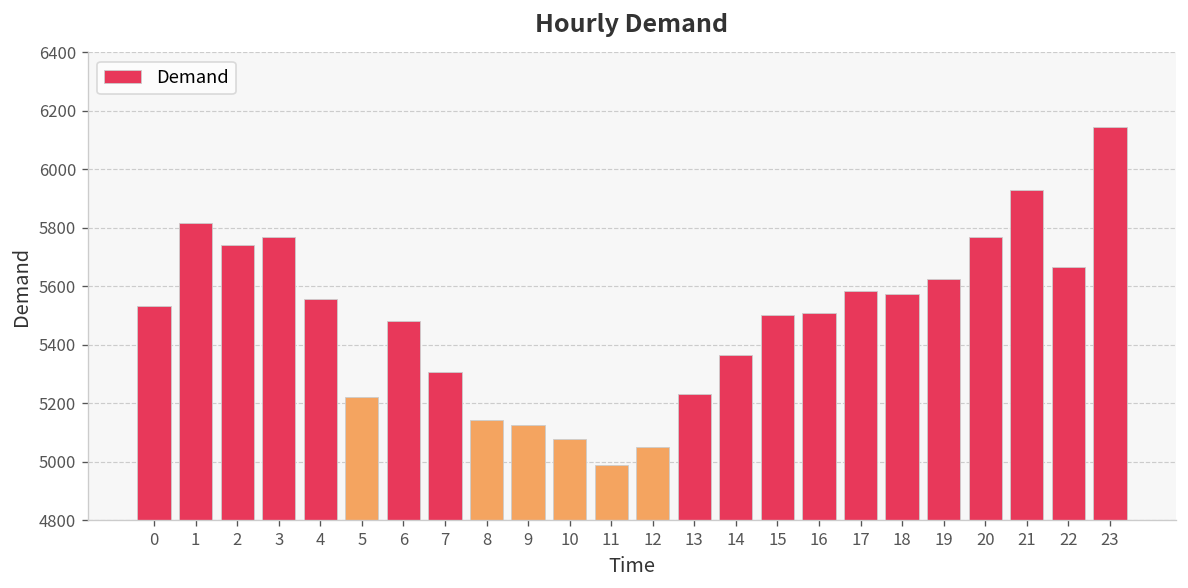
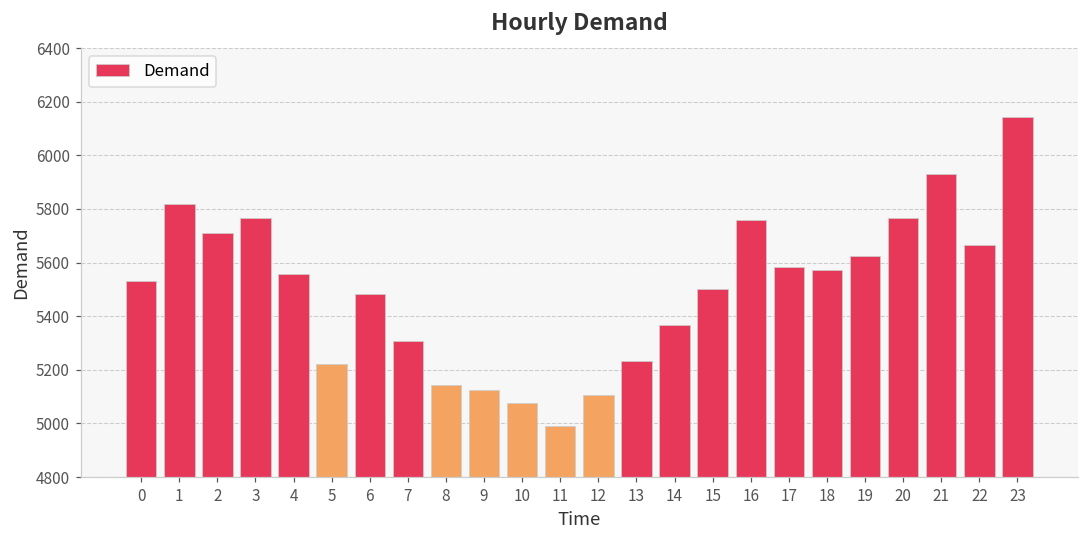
  {
    "0": 5530,
    "1": 5820,
-   "2": 5740,
+   "2": 5710,
    "3": 5770,
    "4": 5560,
    "5": 5220,
    "6": 5480,
    "7": 5310,
    "8": 5140,
    "9": 5130,
    "10": 5080,
    "11": 4990,
-   "12": 5050,
+   "12": 5110,
    "13": 5230,
    "14": 5370,
    "15": 5500,
-   "16": 5510,
+   "16": 5760,
    "17": 5580,
    "18": 5570,
    "19": 5620,
    "20": 5770,
    "21": 5930,
    "22": 5670,
    "23": 6140
  }
